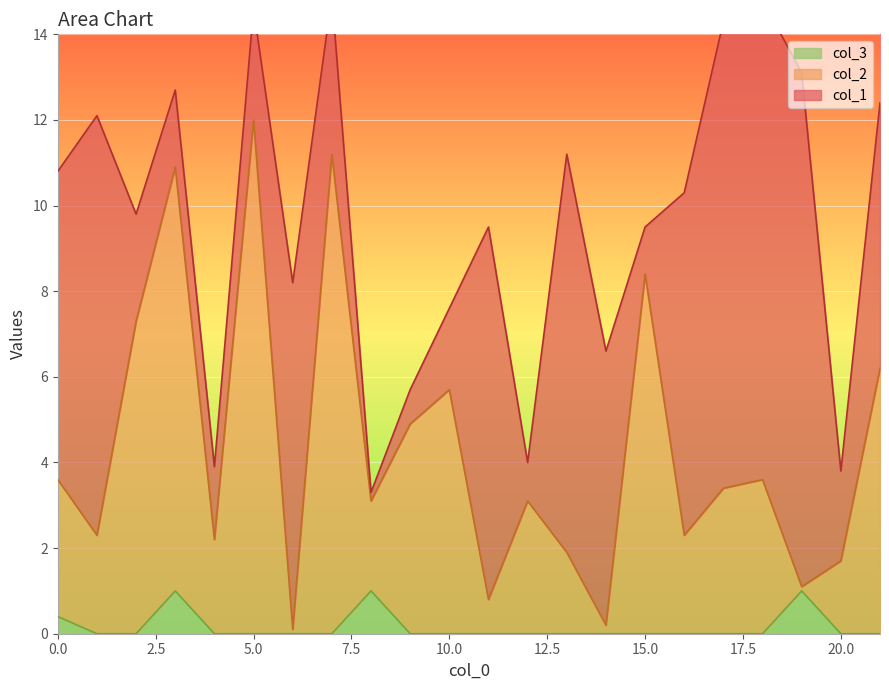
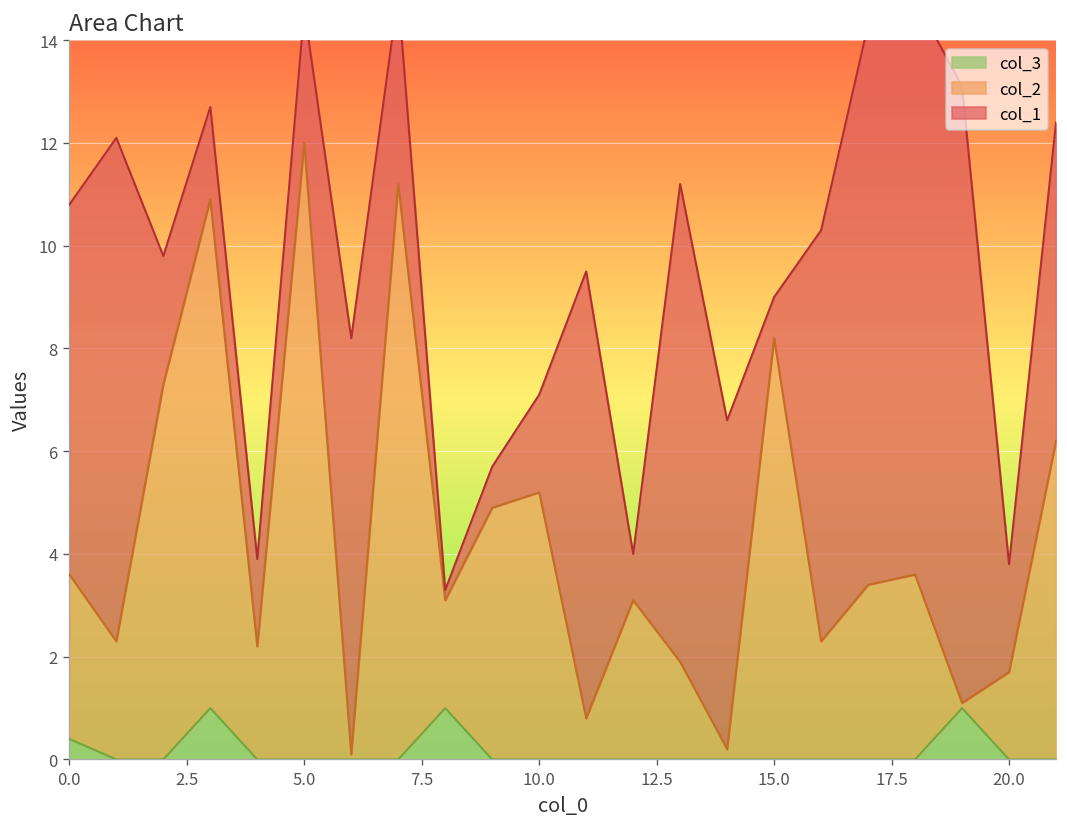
  {
    "col_3": {
      "0.0": 0.4,
      "5.0": 0.0,
      "10.0": 0.0,
      "15.0": 0.0,
      "20.0": 0.0
    },
    "col_2": {
      "0.0": 3.6,
      "5.0": 12.0,
-     "10.0": 5.7,
-     "15.0": 8.4,
+     "10.0": 5.2,
+     "15.0": 8.2,
      "20.0": 1.7
    },
    "col_1": {
      "0.0": 7.2,
      "10.0": 1.9,
-     "15.0": 1.1,
+     "15.0": 0.8,
      "20.0": 2.1
    }
  }
